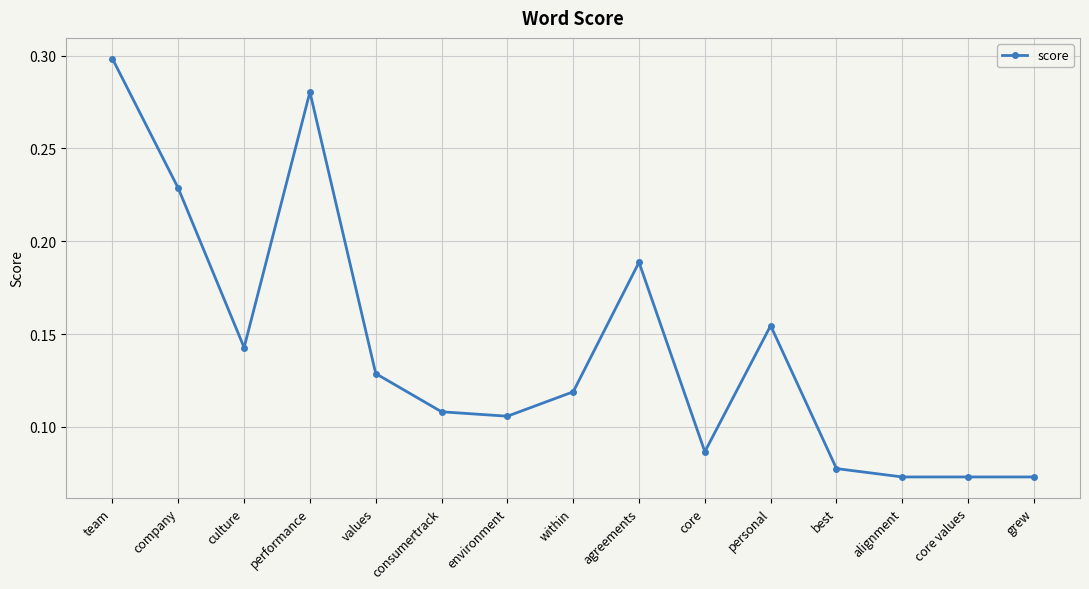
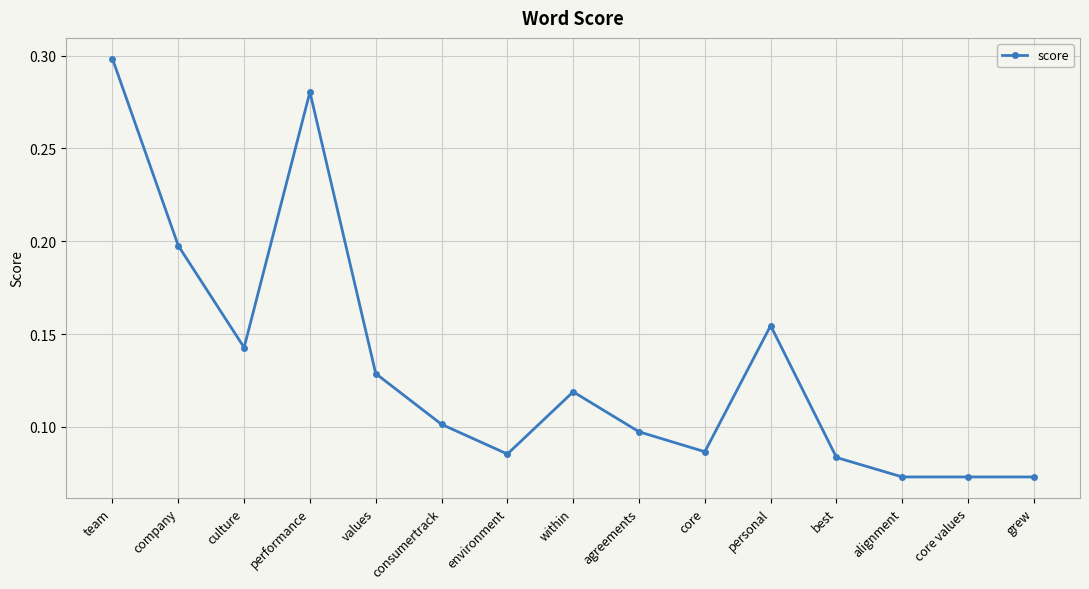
  {
    "team": 0.298,
-   "company": 0.229,
+   "company": 0.198,
    "culture": 0.143,
    "performance": 0.280,
    "values": 0.129,
-   "consumertrack": 0.108,
-   "environment": 0.106,
+   "consumertrack": 0.101,
+   "environment": 0.085,
    "within": 0.119,
-   "agreements": 0.189,
+   "agreements": 0.097,
    "core": 0.087,
    "personal": 0.155,
-   "best": 0.077,
+   "best": 0.083,
    "alignment": 0.073,
    "core values": 0.073,
    "grew": 0.073
  }
